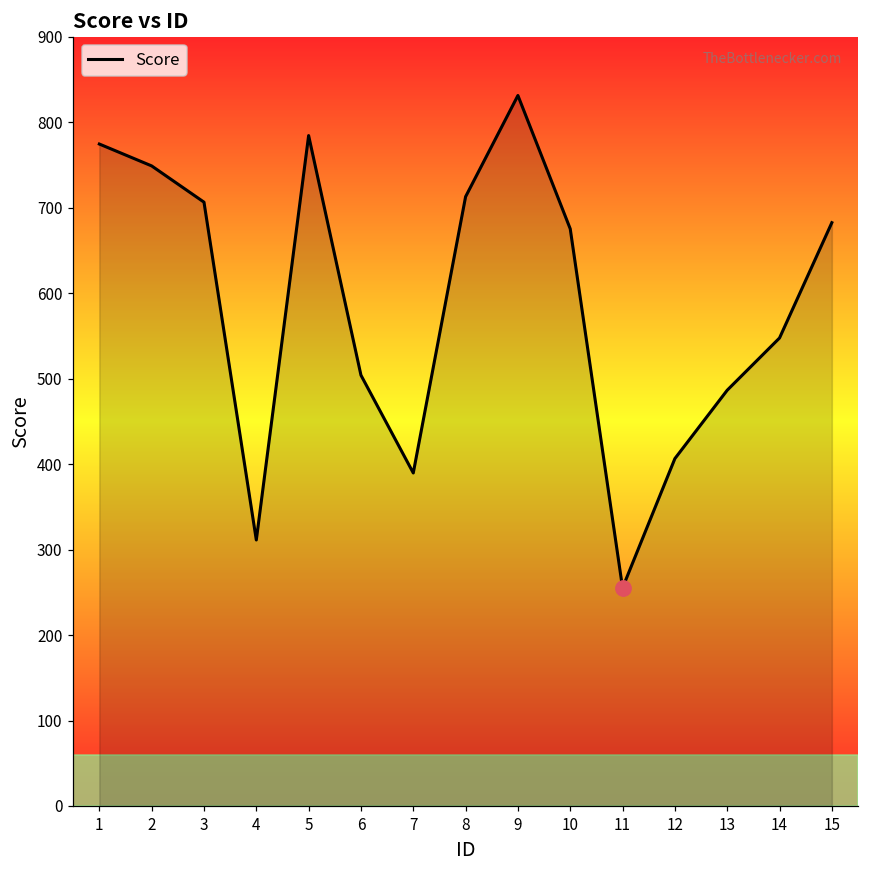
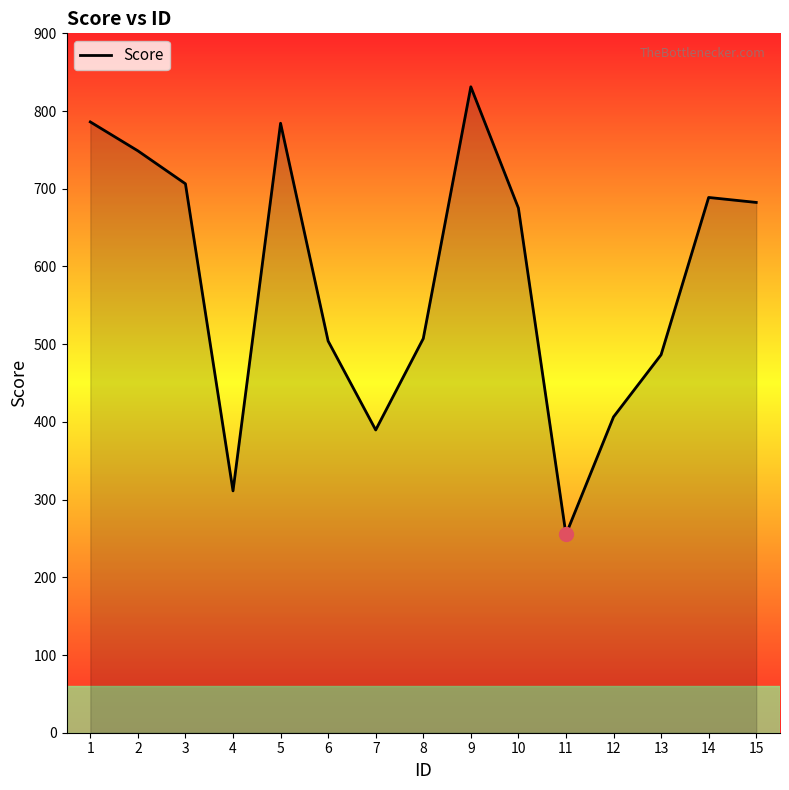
  {
    "Score": {
-     "1": 770,
+     "1": 790,
      "2": 750,
      "3": 710,
      "4": 310,
      "5": 780,
      "6": 500,
      "7": 390,
-     "8": 710,
+     "8": 510,
      "9": 830,
      "10": 680,
      "12": 410,
      "13": 490,
-     "14": 550,
+     "14": 690,
      "15": 680
    }
  }
